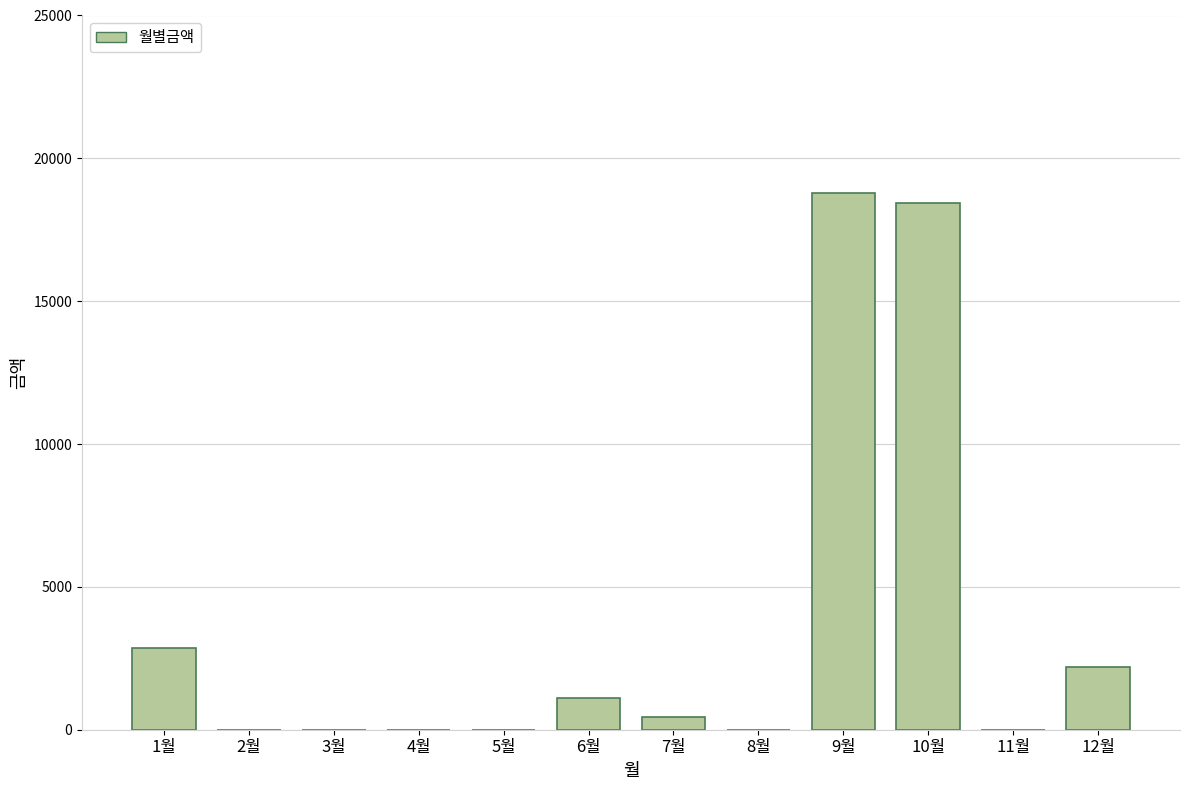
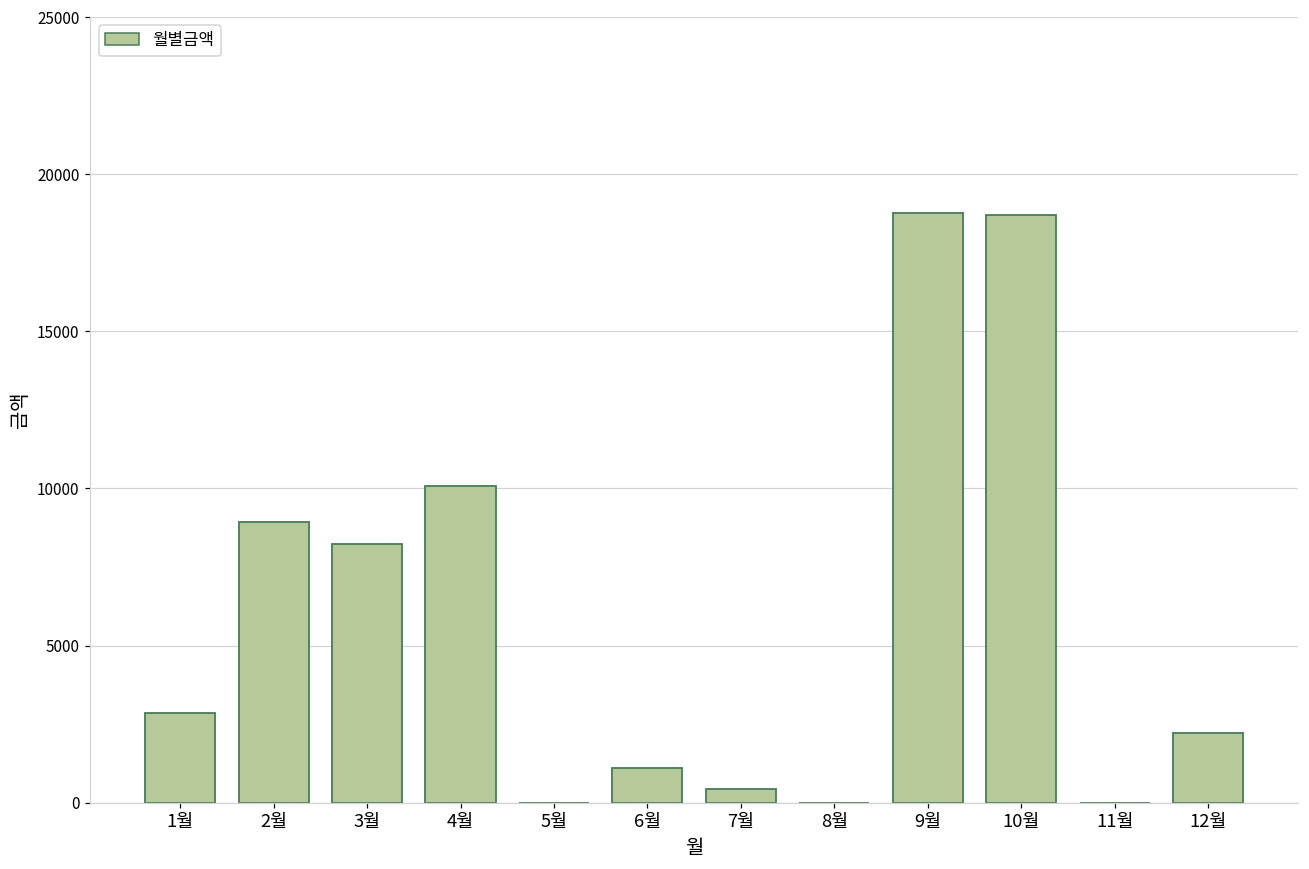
  {
    "1월": 2900,
-   "2월": 0,
-   "3월": 0,
-   "4월": 0,
+   "2월": 8900,
+   "3월": 8200,
+   "4월": 10100,
    "5월": 0,
    "6월": 1100,
    "7월": 400,
    "8월": 0,
    "9월": 18800,
-   "10월": 18400,
+   "10월": 18700,
    "11월": 0,
    "12월": 2200
  }
